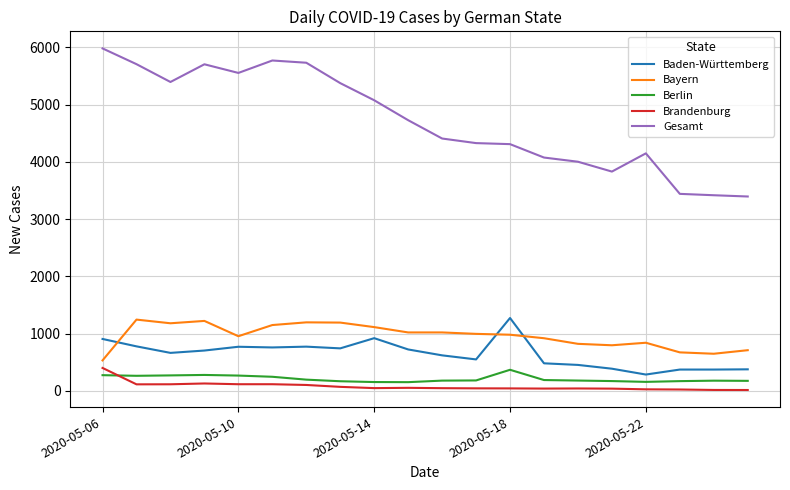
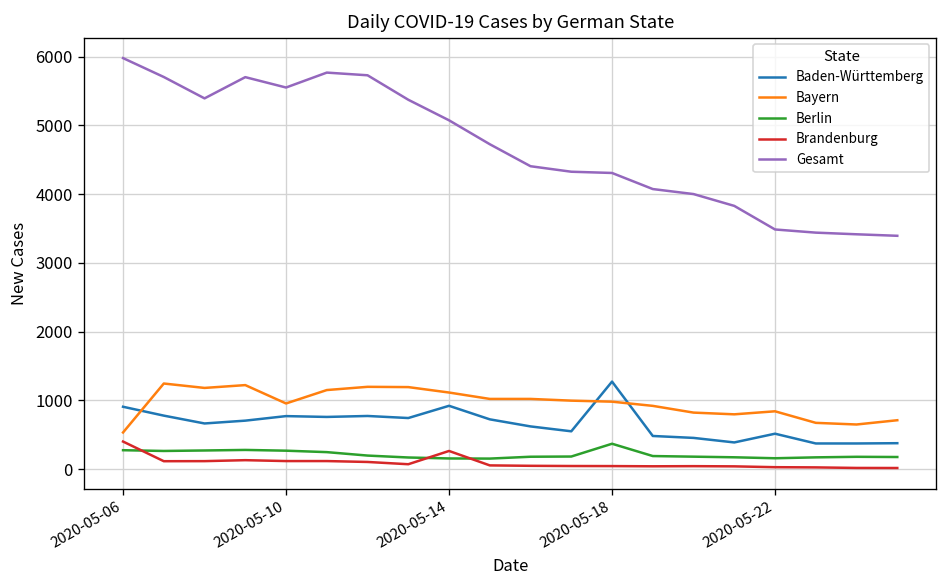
  {
    "Baden-Württemberg": {
      "2020-05-06": 900,
      "2020-05-10": 800,
      "2020-05-14": 900,
      "2020-05-18": 1300,
-     "2020-05-22": 300
+     "2020-05-22": 500
    },
    "Bayern": {
      "2020-05-06": 500,
      "2020-05-10": 1000,
      "2020-05-14": 1100,
      "2020-05-18": 1000,
      "2020-05-22": 800
    },
    "Berlin": {
      "2020-05-06": 300,
      "2020-05-10": 300,
      "2020-05-14": 200,
      "2020-05-18": 400,
      "2020-05-22": 200
    },
    "Brandenburg": {
      "2020-05-06": 400,
      "2020-05-10": 100,
-     "2020-05-14": 100,
+     "2020-05-14": 300,
      "2020-05-18": 0,
      "2020-05-22": 0
    },
    "Gesamt": {
      "2020-05-06": 6000,
      "2020-05-10": 5600,
      "2020-05-14": 5100,
      "2020-05-18": 4300,
-     "2020-05-22": 4100
+     "2020-05-22": 3500
    }
  }
